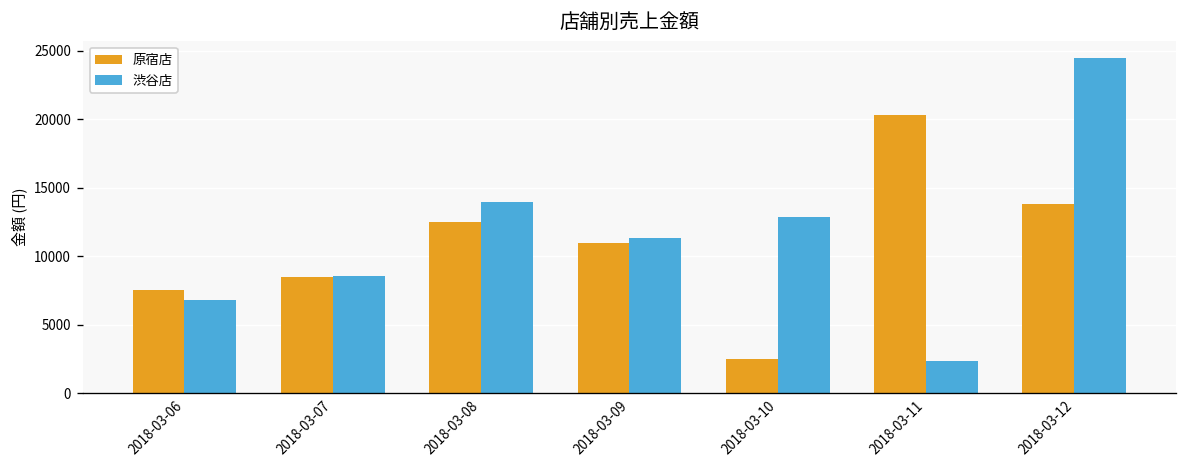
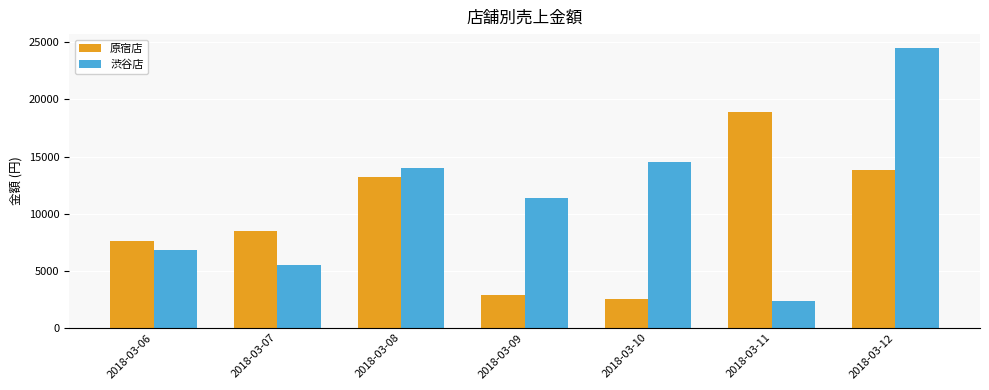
  {
    "原宿店": {
      "2018-03-06": 7600,
      "2018-03-07": 8500,
-     "2018-03-08": 12500,
-     "2018-03-09": 11000,
+     "2018-03-08": 13200,
+     "2018-03-09": 2900,
      "2018-03-10": 2500,
-     "2018-03-11": 20400,
+     "2018-03-11": 18900,
      "2018-03-12": 13800
    },
    "渋谷店": {
      "2018-03-06": 6800,
-     "2018-03-07": 8600,
+     "2018-03-07": 5500,
      "2018-03-08": 14000,
      "2018-03-09": 11300,
-     "2018-03-10": 12900,
+     "2018-03-10": 14500,
      "2018-03-11": 2300,
      "2018-03-12": 24500
    }
  }
